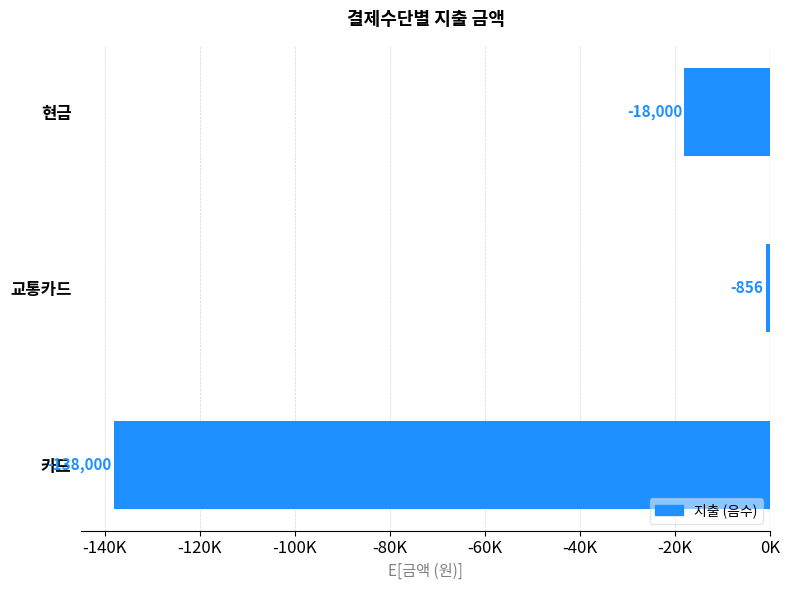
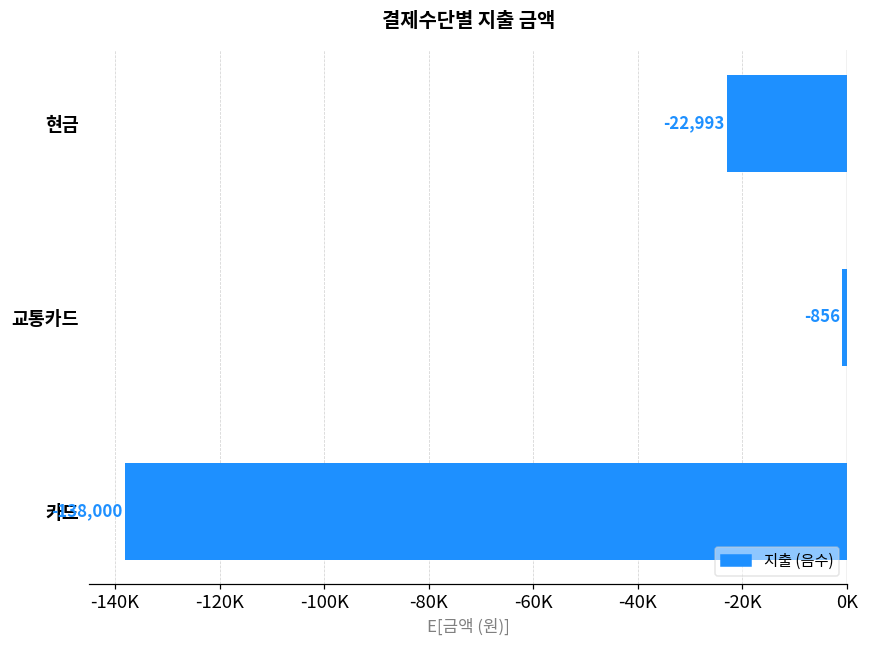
  {
-   "현금": "-18,000",
+   "현금": "-22,993",
    "교통카드": "-856",
    "카드": "-138,000"
  }
